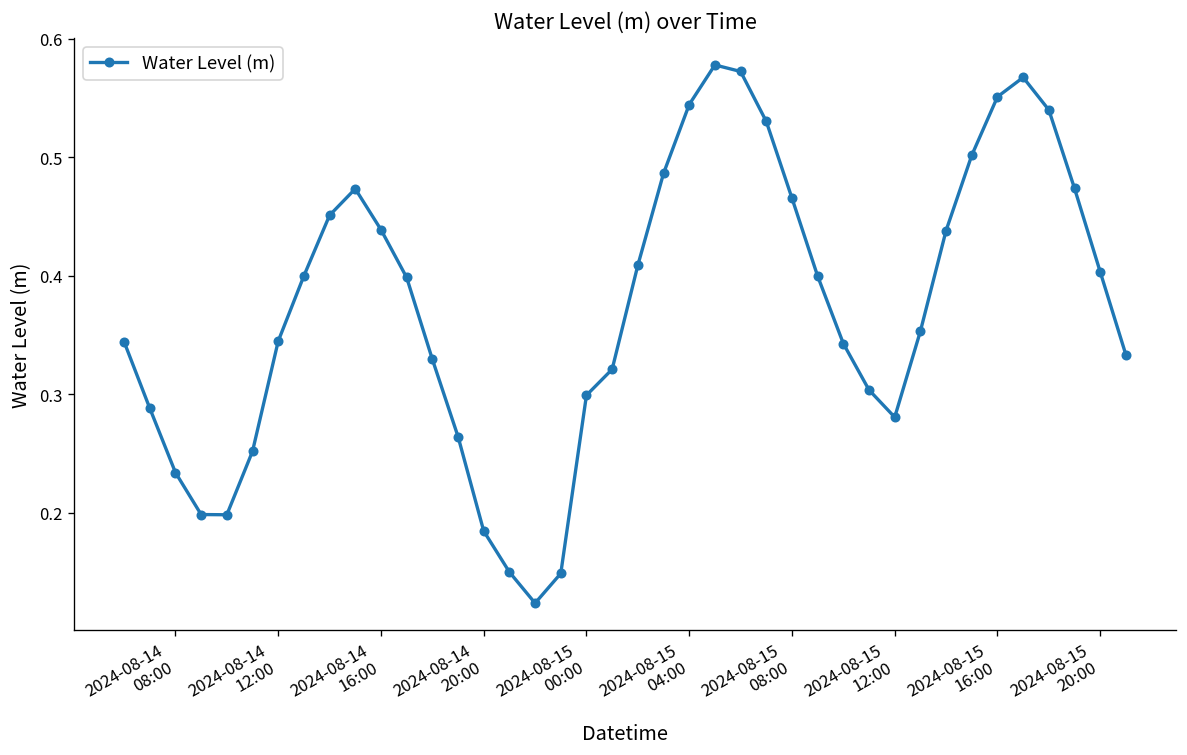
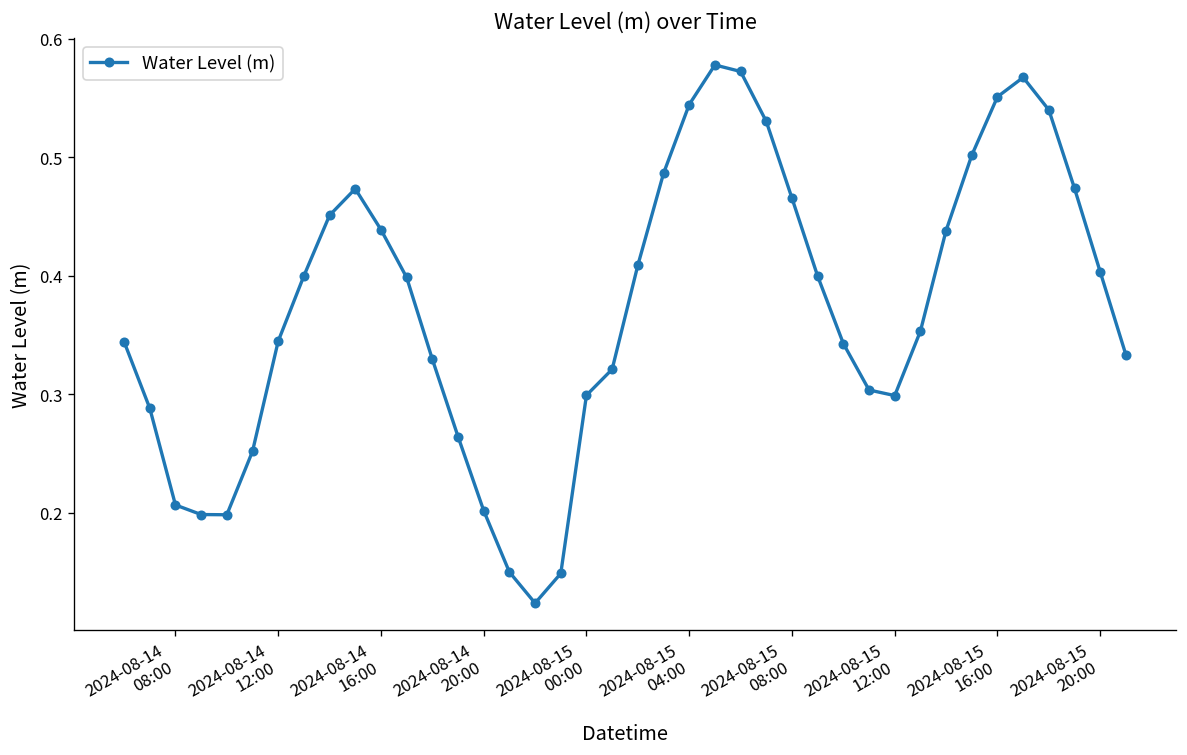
  {
-   "2024-08-14 08:00": 0.23,
+   "2024-08-14 08:00": 0.21,
    "2024-08-14 12:00": 0.34,
    "2024-08-14 16:00": 0.44,
-   "2024-08-14 20:00": 0.18,
+   "2024-08-14 20:00": 0.20,
    "2024-08-15 00:00": 0.30,
    "2024-08-15 04:00": 0.54,
    "2024-08-15 08:00": 0.47,
-   "2024-08-15 12:00": 0.28,
+   "2024-08-15 12:00": 0.30,
    "2024-08-15 16:00": 0.55,
    "2024-08-15 20:00": 0.40
  }
